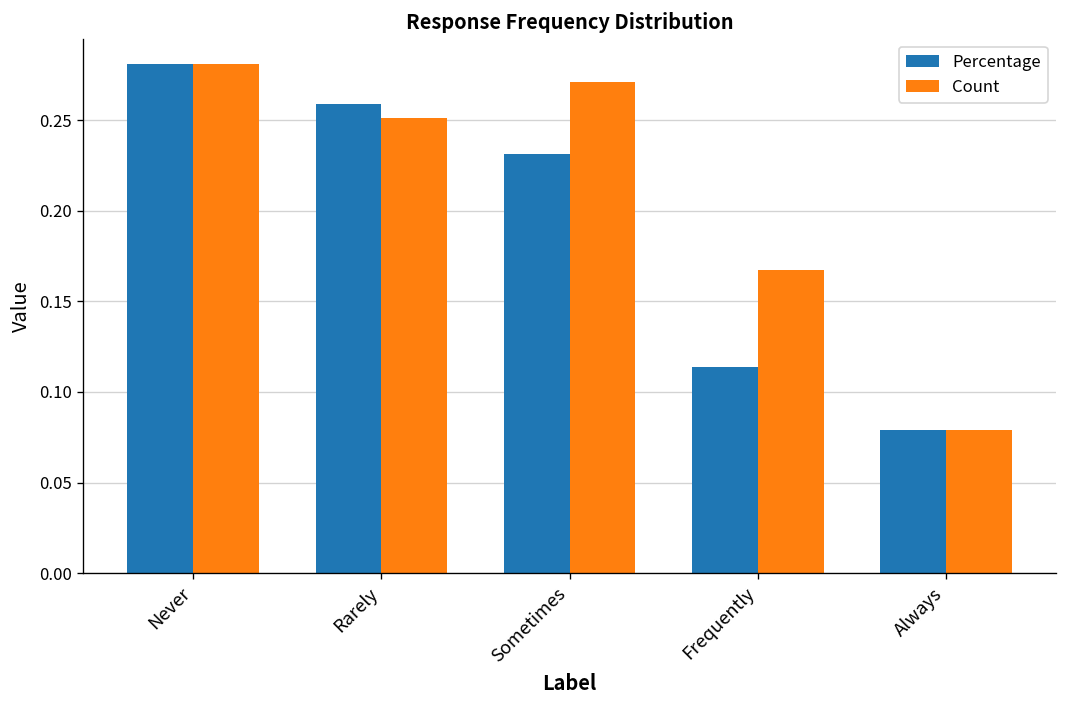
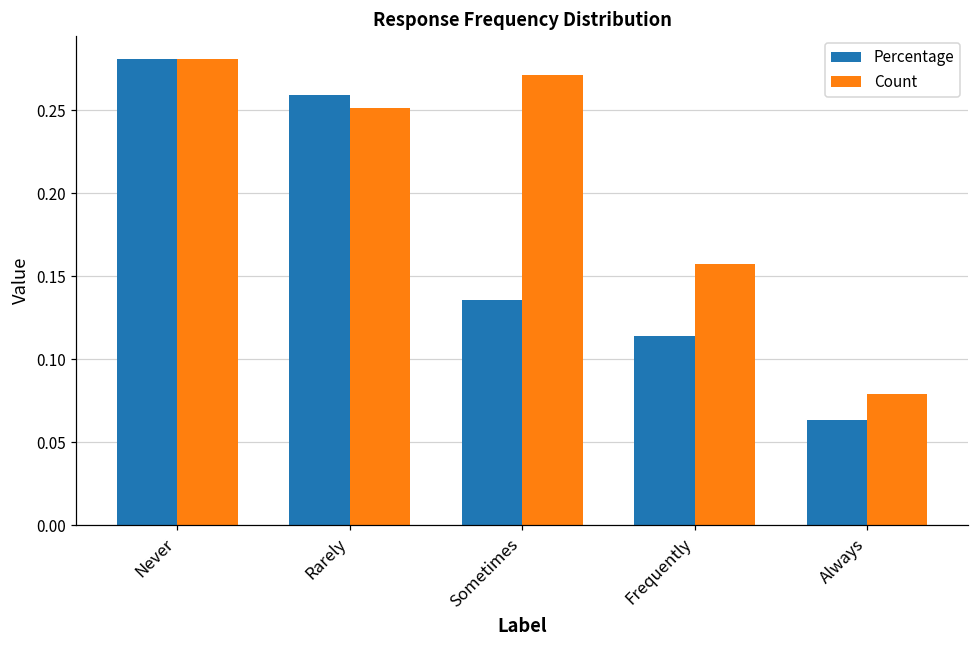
  {
    "Percentage": {
      "Never": 0.281,
      "Rarely": 0.259,
-     "Sometimes": 0.232,
+     "Sometimes": 0.136,
      "Frequently": 0.114,
-     "Always": 0.079
+     "Always": 0.063
    },
    "Count": {
      "Never": 0.281,
      "Rarely": 0.251,
      "Sometimes": 0.271,
-     "Frequently": 0.167,
+     "Frequently": 0.158,
      "Always": 0.079
    }
  }
